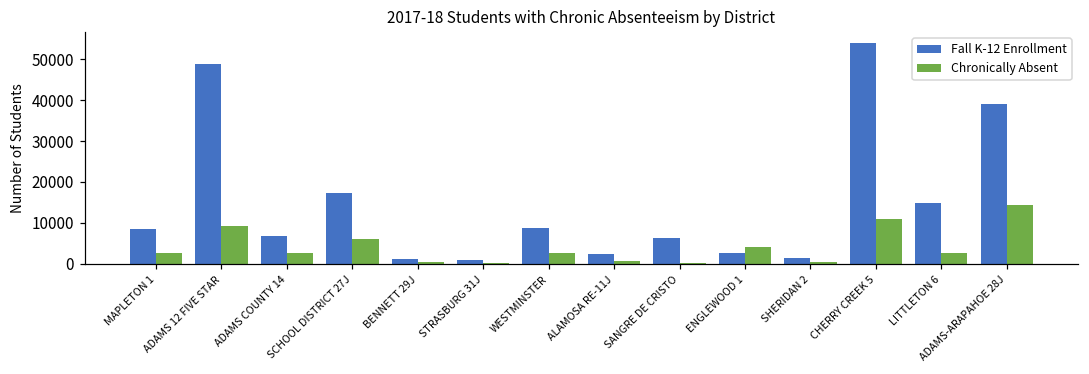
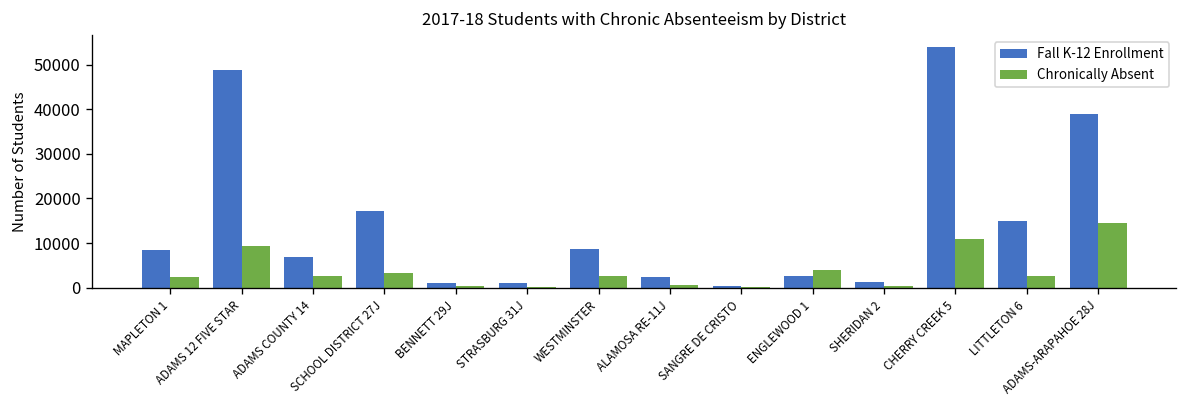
  {
    "Fall K-12 Enrollment": {
      "MAPLETON 1": 8000,
      "ADAMS 12 FIVE STAR": 49000,
      "ADAMS COUNTY 14": 7000,
      "SCHOOL DISTRICT 27J": 17000,
      "BENNETT 29J": 1000,
      "STRASBURG 31J": 1000,
      "WESTMINSTER": 9000,
      "ALAMOSA RE-11J": 2000,
-     "SANGRE DE CRISTO": 6000,
+     "SANGRE DE CRISTO": 0,
      "ENGLEWOOD 1": 3000,
      "SHERIDAN 2": 1000,
      "CHERRY CREEK 5": 54000,
      "LITTLETON 6": 15000,
      "ADAMS-ARAPAHOE 28J": 39000
    },
    "Chronically Absent": {
      "MAPLETON 1": 2000,
      "ADAMS 12 FIVE STAR": 9000,
      "ADAMS COUNTY 14": 3000,
-     "SCHOOL DISTRICT 27J": 6000,
+     "SCHOOL DISTRICT 27J": 3000,
      "WESTMINSTER": 3000,
      "ENGLEWOOD 1": 4000,
      "CHERRY CREEK 5": 11000,
      "LITTLETON 6": 3000,
      "ADAMS-ARAPAHOE 28J": 14000
    }
  }
